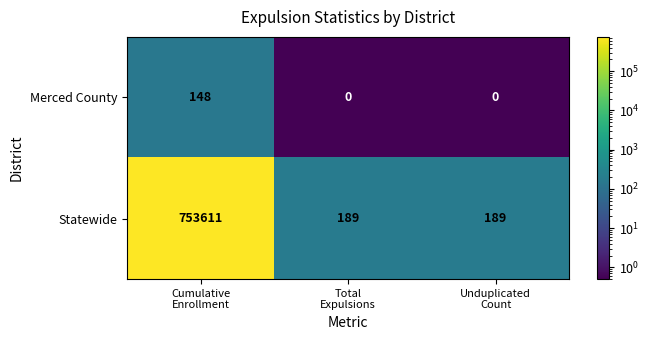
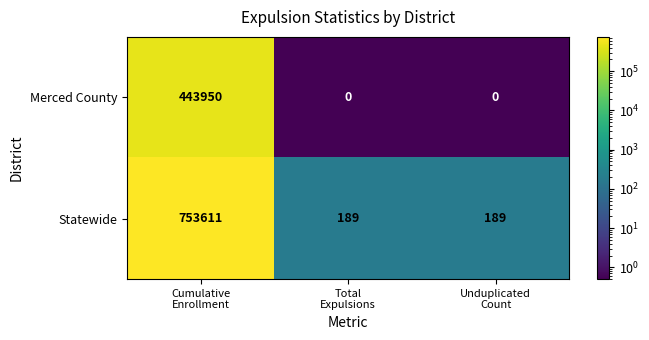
  {
    "Merced County": {
-     "Cumulative Enrollment": 148,
+     "Cumulative Enrollment": 443950,
      "Total Expulsions": 0,
      "Unduplicated Count": 0
    },
    "Statewide": {
      "Cumulative Enrollment": 753611,
      "Total Expulsions": 189,
      "Unduplicated Count": 189
    }
  }
